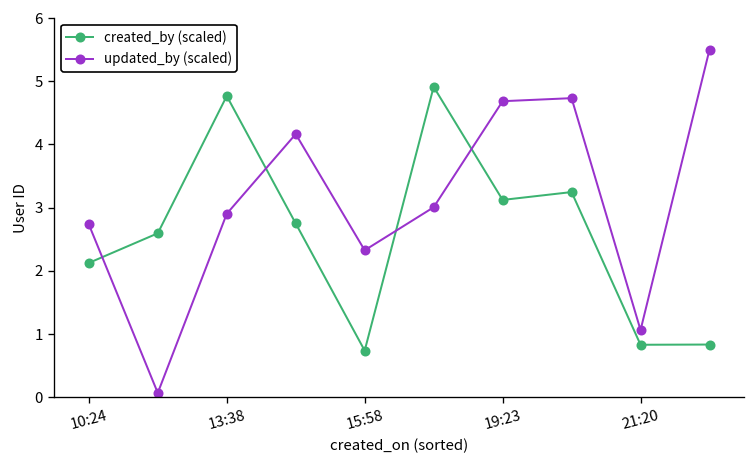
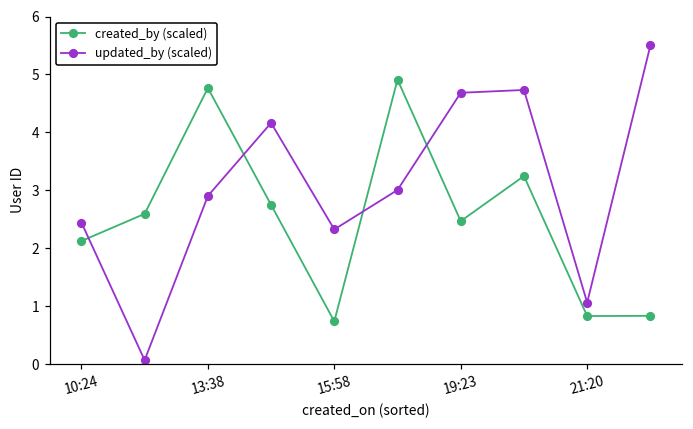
  {
    "created_by (scaled)": {
      "10:24": 2.1,
      "13:38": 4.8,
      "15:58": 0.7,
-     "19:23": 3.1,
+     "19:23": 2.5,
      "21:20": 0.8
    },
    "updated_by (scaled)": {
-     "10:24": 2.7,
+     "10:24": 2.4,
      "13:38": 2.9,
      "15:58": 2.3,
      "19:23": 4.7,
      "21:20": 1.1
    }
  }
